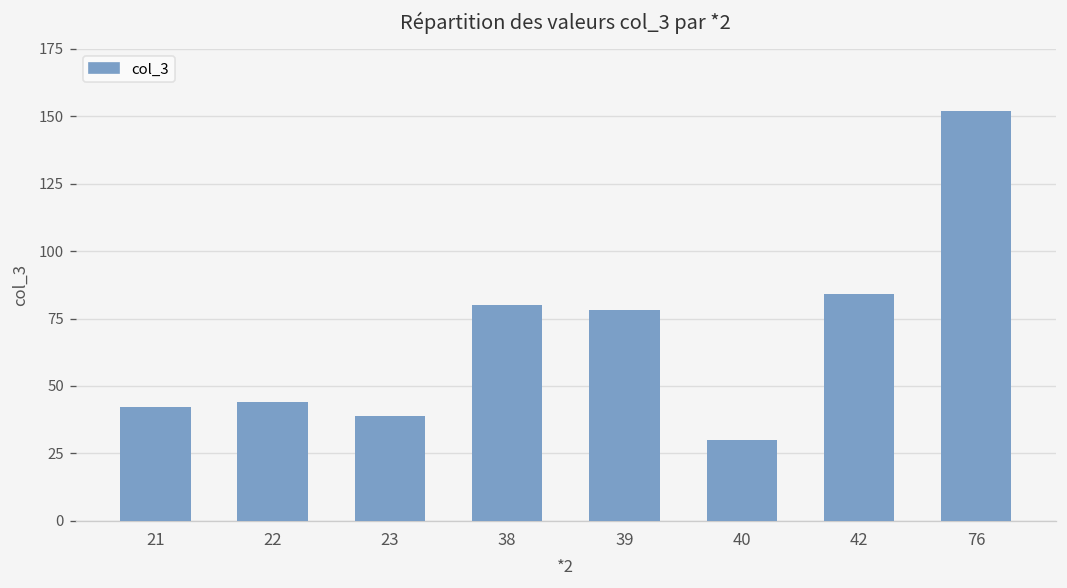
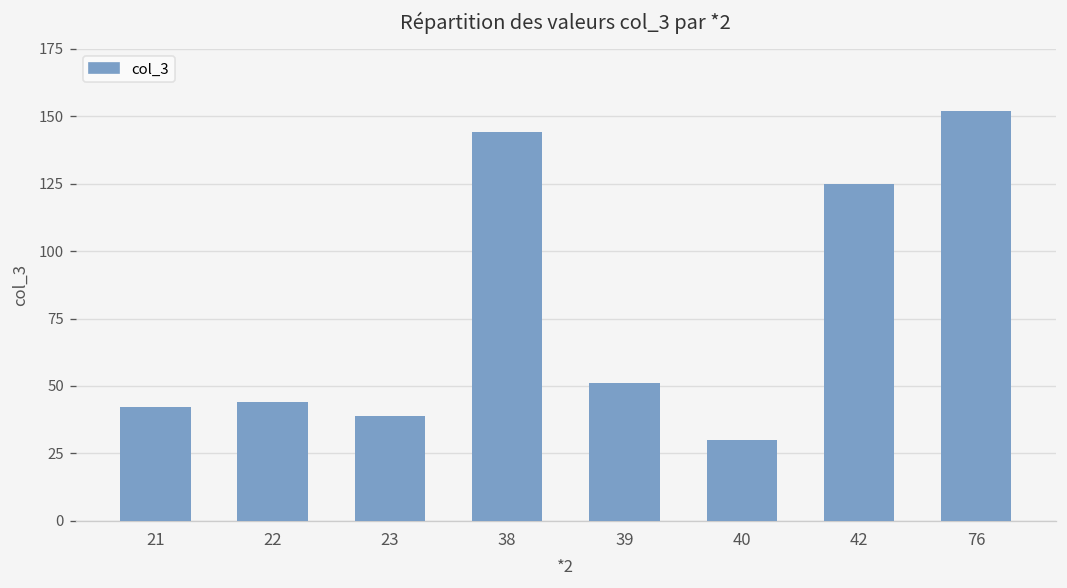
  {
    "21": 42,
    "22": 44,
    "23": 39,
-   "38": 80,
-   "39": 78,
+   "38": 144,
+   "39": 51,
    "40": 30,
-   "42": 84,
+   "42": 125,
    "76": 152
  }
